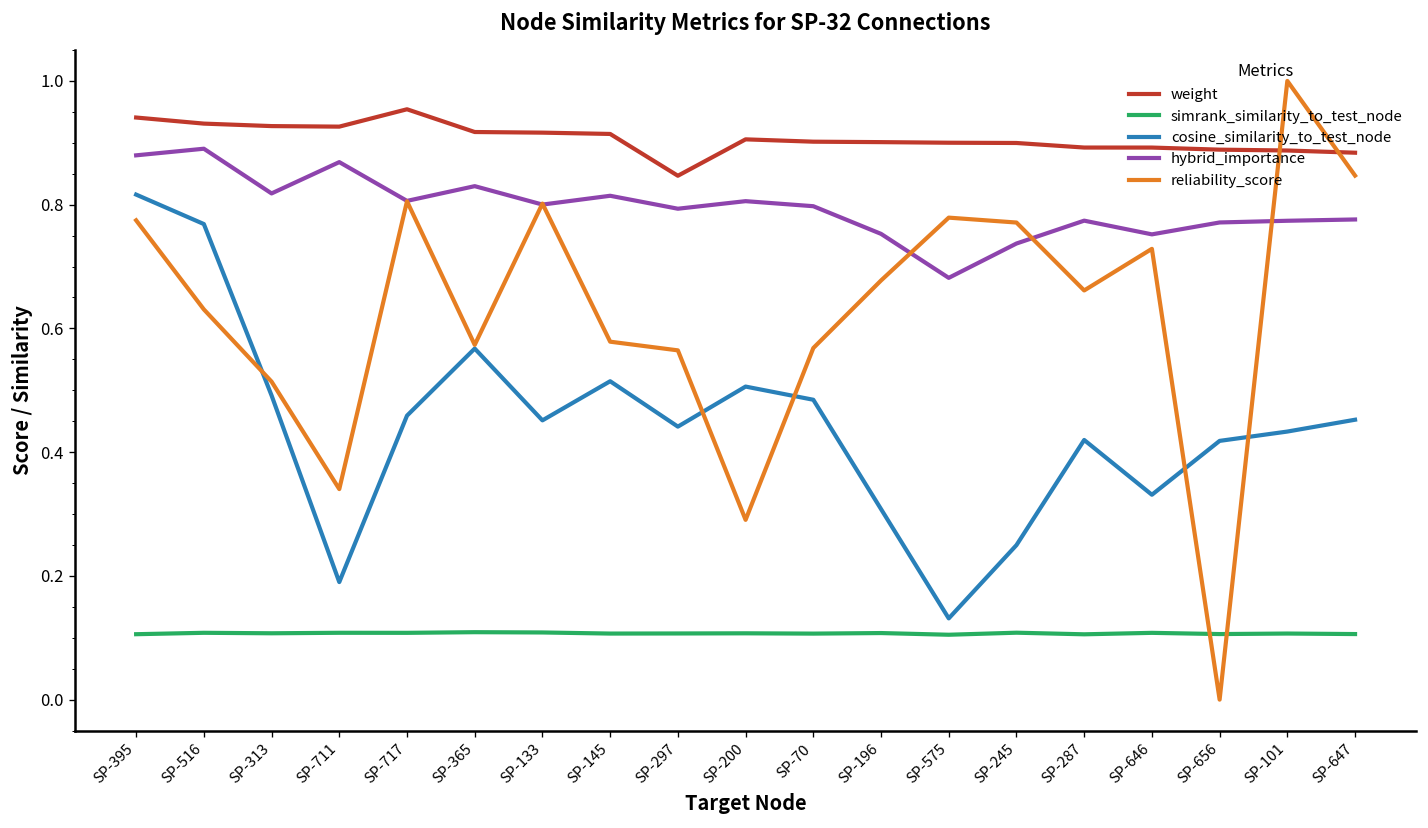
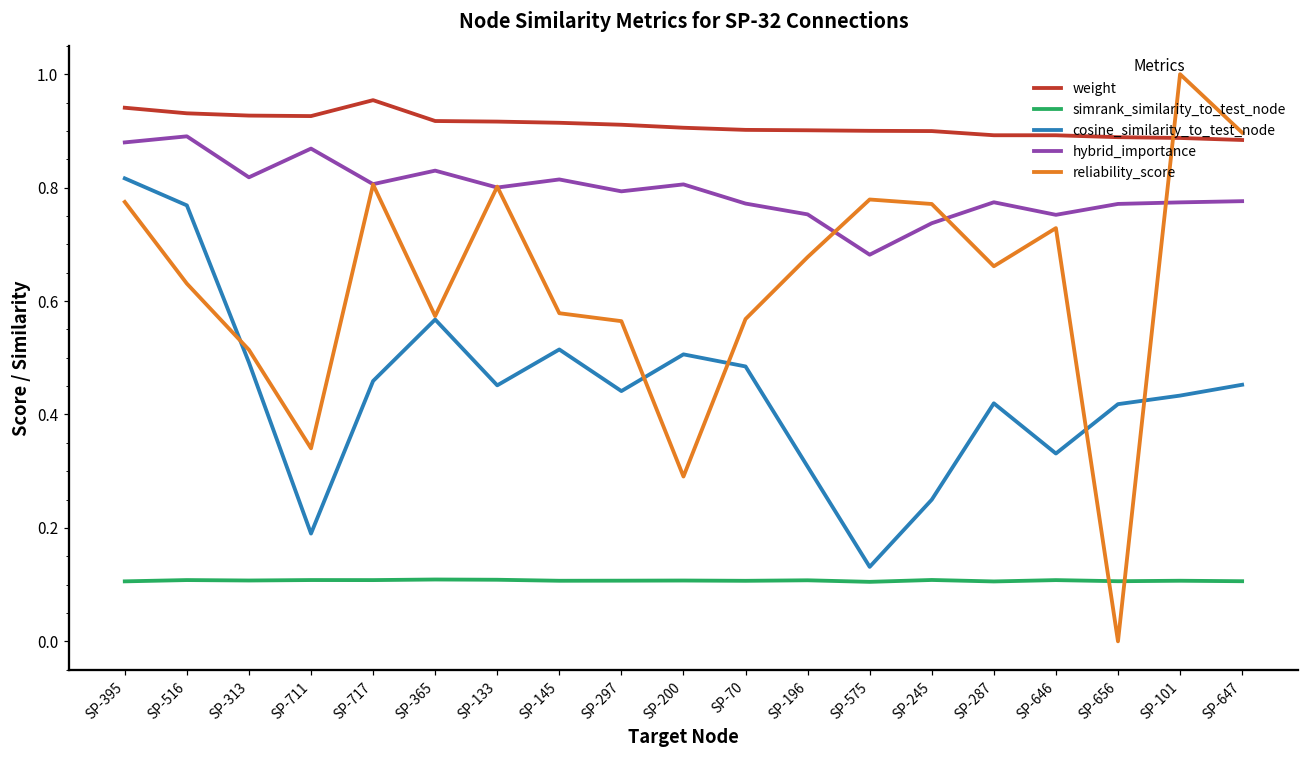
  {
    "weight": {
      "SP-395": 0.94,
      "SP-516": 0.93,
      "SP-313": 0.93,
      "SP-711": 0.93,
      "SP-717": 0.95,
      "SP-365": 0.92,
      "SP-133": 0.92,
      "SP-145": 0.91,
-     "SP-297": 0.85,
+     "SP-297": 0.91,
      "SP-200": 0.91,
      "SP-70": 0.90,
      "SP-196": 0.90,
      "SP-575": 0.90,
      "SP-245": 0.90,
      "SP-287": 0.89,
      "SP-646": 0.89,
      "SP-656": 0.89,
      "SP-101": 0.89,
      "SP-647": 0.88
    },
    "simrank_similarity_to_test_node": {
      "SP-395": 0.11,
      "SP-516": 0.11,
      "SP-313": 0.11,
      "SP-711": 0.11,
      "SP-717": 0.11,
      "SP-365": 0.11,
      "SP-133": 0.11,
      "SP-145": 0.11,
      "SP-297": 0.11,
      "SP-200": 0.11,
      "SP-70": 0.11,
      "SP-196": 0.11,
      "SP-575": 0.10,
      "SP-245": 0.11,
      "SP-287": 0.11,
      "SP-646": 0.11,
      "SP-656": 0.11,
      "SP-101": 0.11,
      "SP-647": 0.11
    },
    "cosine_similarity_to_test_node": {
      "SP-395": 0.82,
      "SP-516": 0.77,
      "SP-313": 0.49,
      "SP-711": 0.19,
      "SP-717": 0.46,
      "SP-365": 0.57,
      "SP-133": 0.45,
      "SP-145": 0.51,
      "SP-297": 0.44,
      "SP-200": 0.51,
      "SP-70": 0.48,
      "SP-196": 0.31,
      "SP-575": 0.13,
      "SP-245": 0.25,
      "SP-287": 0.42,
      "SP-646": 0.33,
      "SP-656": 0.42,
      "SP-101": 0.43,
      "SP-647": 0.45
    },
    "hybrid_importance": {
      "SP-395": 0.88,
      "SP-516": 0.89,
      "SP-313": 0.82,
      "SP-711": 0.87,
      "SP-365": 0.83,
      "SP-145": 0.81,
      "SP-297": 0.79,
      "SP-200": 0.81,
-     "SP-70": 0.80,
+     "SP-70": 0.77,
      "SP-196": 0.75,
      "SP-575": 0.68,
      "SP-245": 0.74,
      "SP-287": 0.77,
      "SP-646": 0.75,
      "SP-656": 0.77,
      "SP-101": 0.77,
      "SP-647": 0.78
    },
    "reliability_score": {
      "SP-395": 0.77,
      "SP-516": 0.63,
      "SP-313": 0.51,
      "SP-711": 0.34,
      "SP-365": 0.57,
      "SP-145": 0.58,
      "SP-297": 0.56,
      "SP-200": 0.29,
      "SP-70": 0.57,
      "SP-196": 0.68,
      "SP-575": 0.78,
      "SP-245": 0.77,
      "SP-287": 0.66,
      "SP-646": 0.73,
      "SP-656": 0.00,
      "SP-101": 1.00,
-     "SP-647": 0.85
+     "SP-647": 0.90
    }
  }
